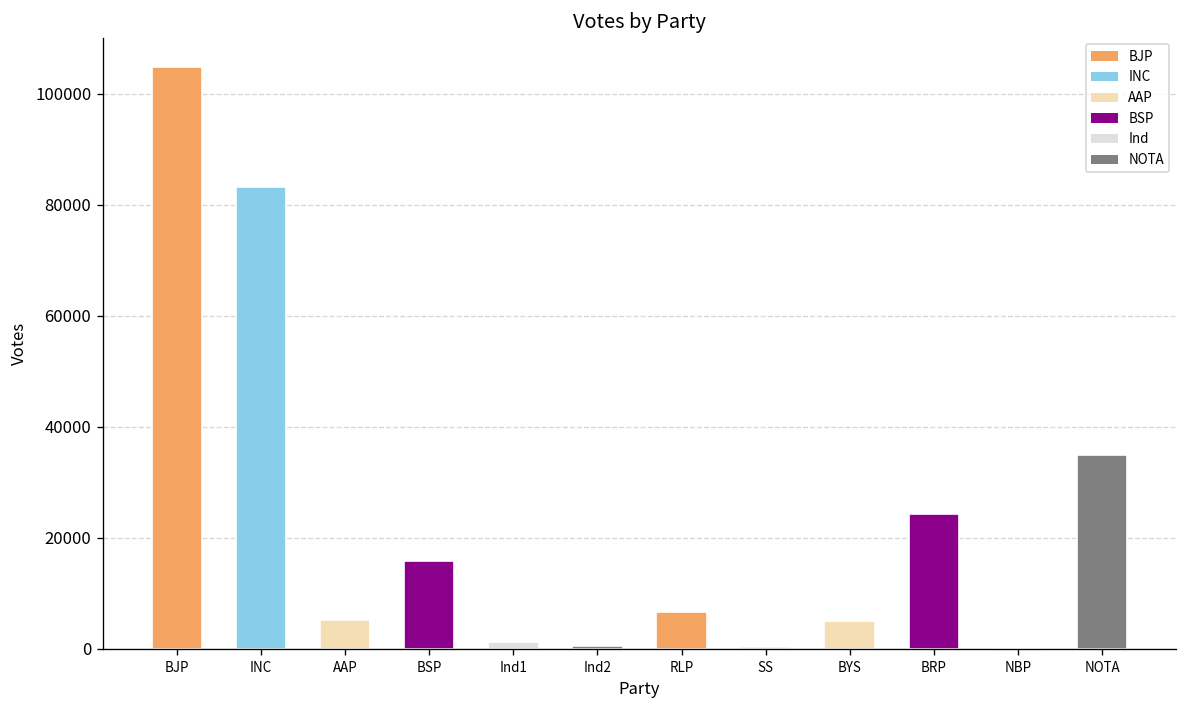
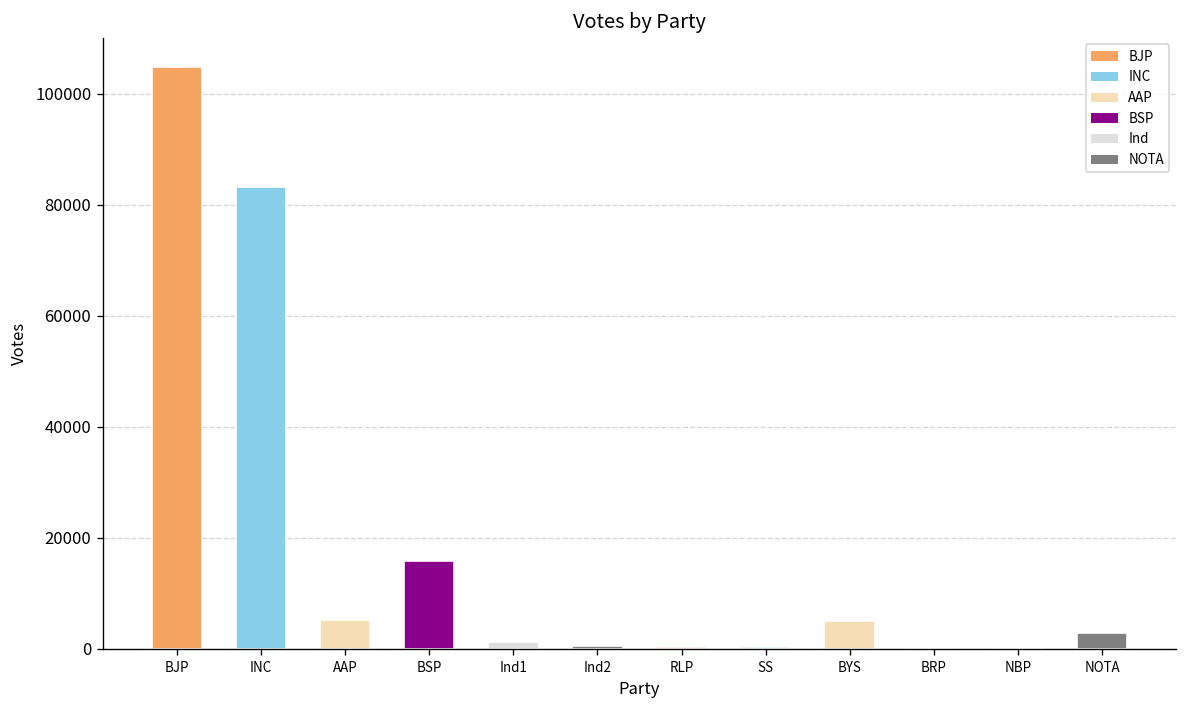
  {
    "BJP": 105000,
    "INC": 83000,
    "AAP": 5000,
    "BSP": 16000,
    "Ind1": 1000,
-   "RLP": 7000,
+   "RLP": 0,
    "BYS": 5000,
-   "BRP": 24000,
-   "NOTA": 35000
+   "BRP": 0,
+   "NOTA": 3000
  }
